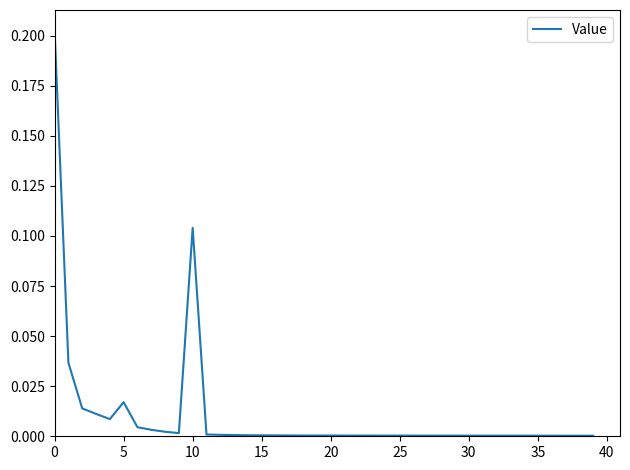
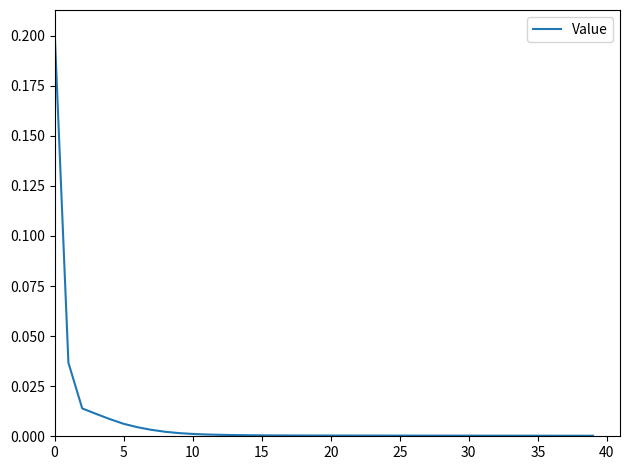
  {
    "0": 0.203,
-   "5": 0.017,
-   "10": 0.104,
+   "5": 0.006,
+   "10": 0.001,
    "15": 0.000,
    "20": 0.000,
    "25": 0.000,
    "30": 0.000,
    "35": 0.000
  }
